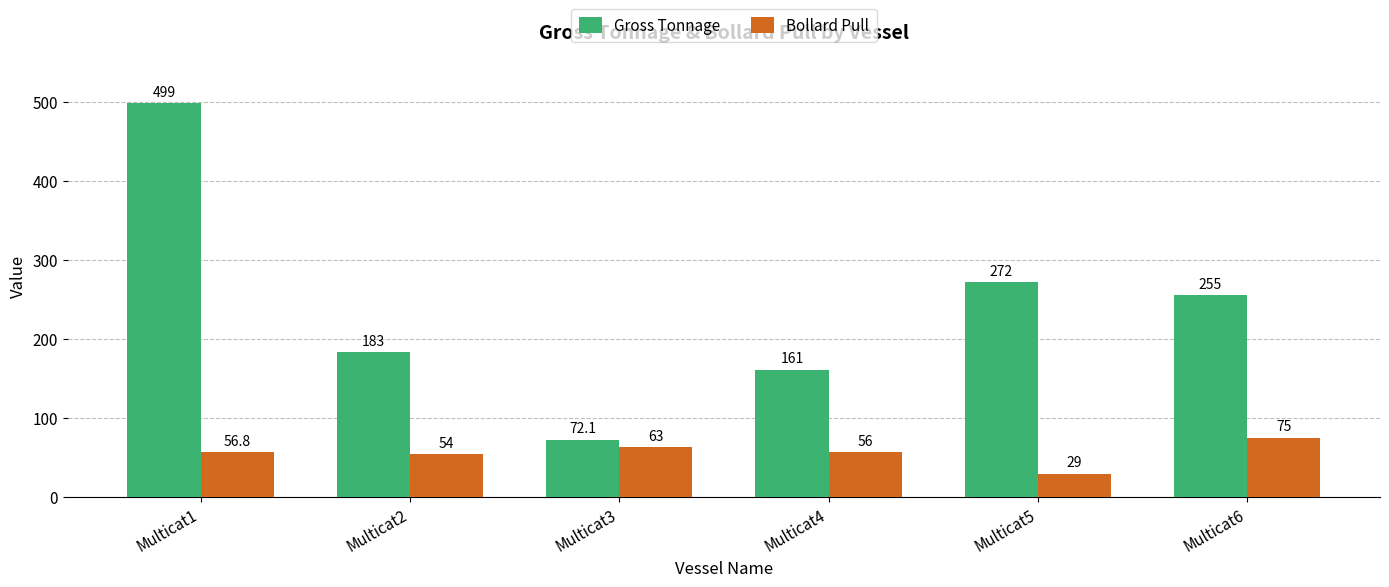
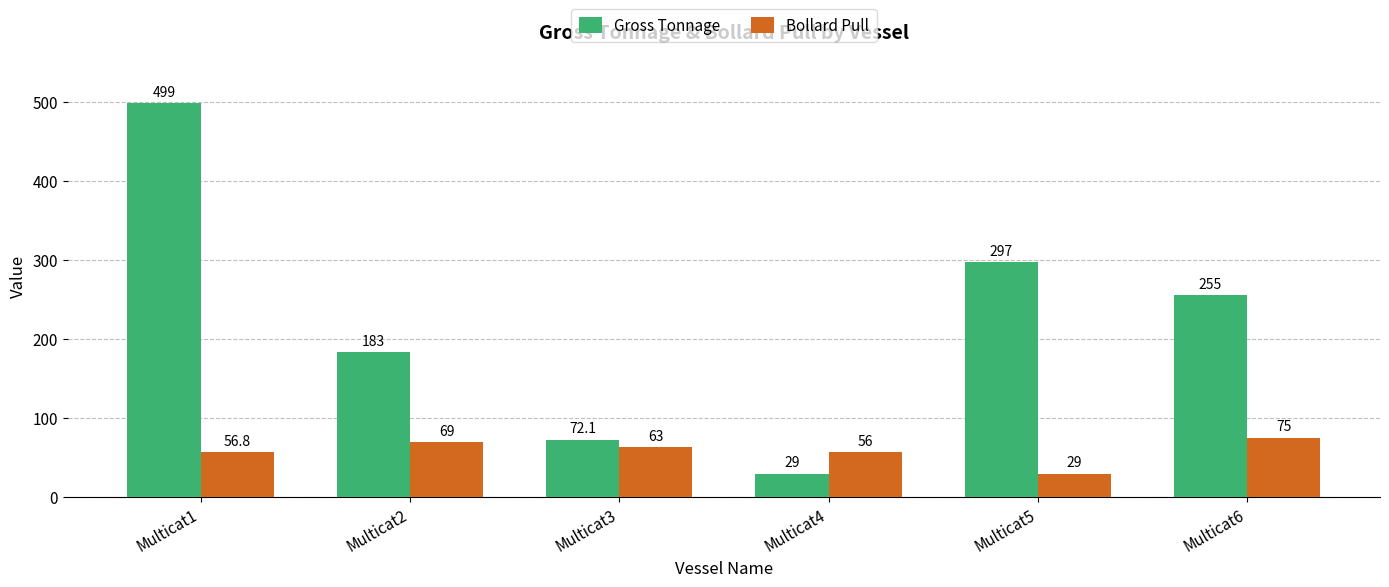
  {
    "Gross Tonnage": {
      "Multicat1": 499,
      "Multicat2": 183,
      "Multicat3": 72.1,
-     "Multicat4": 161,
-     "Multicat5": 272,
+     "Multicat4": 29,
+     "Multicat5": 297,
      "Multicat6": 255
    },
    "Bollard Pull": {
      "Multicat1": 56.8,
-     "Multicat2": 54,
+     "Multicat2": 69,
      "Multicat3": 63,
      "Multicat4": 56,
      "Multicat5": 29,
      "Multicat6": 75
    }
  }
